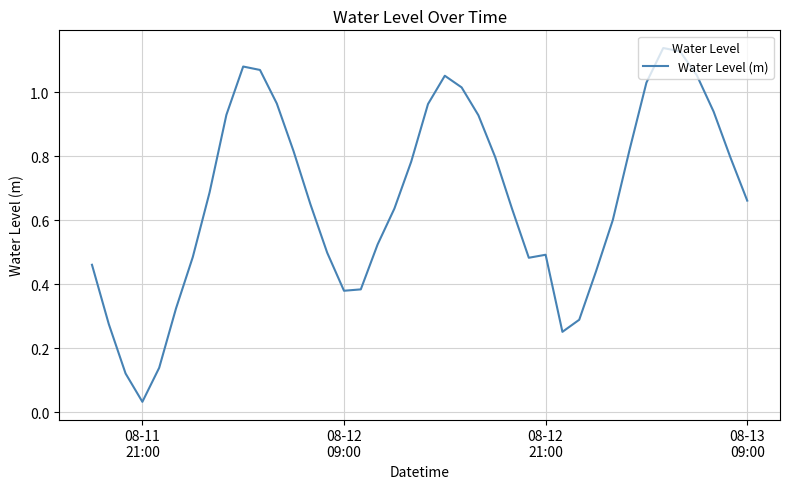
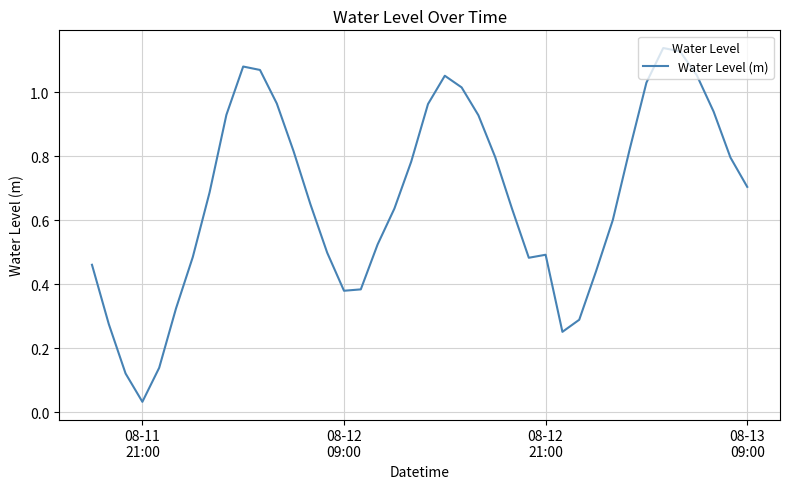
  {
    "08-11 21:00": 0.03,
    "08-12 09:00": 0.38,
    "08-12 21:00": 0.49,
-   "08-13 09:00": 0.66
+   "08-13 09:00": 0.70
  }
